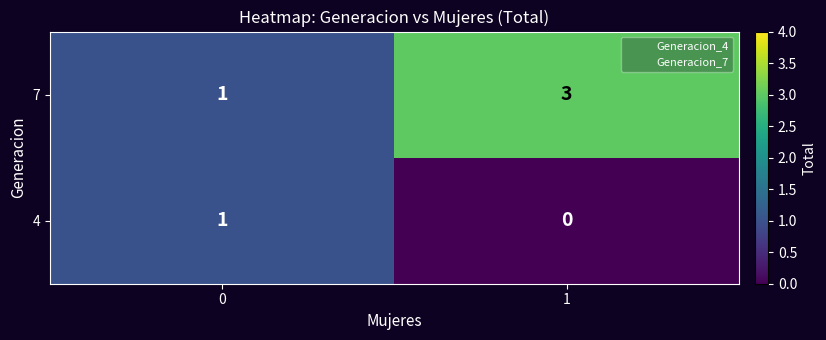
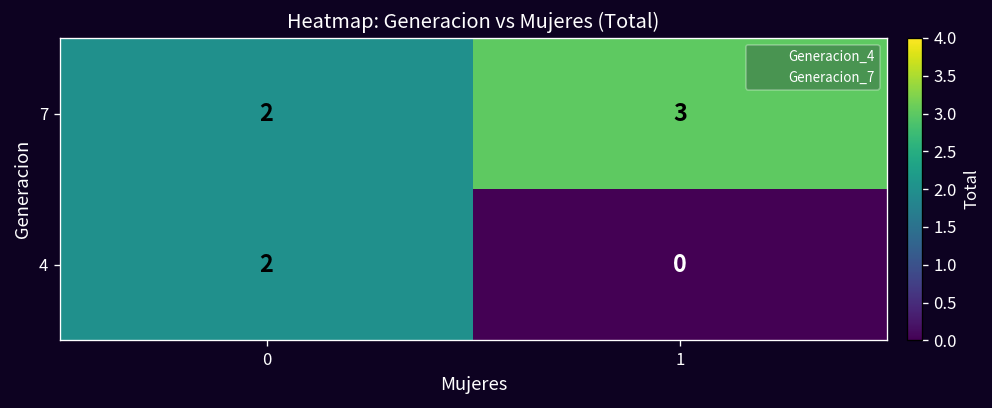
  {
    "7": {
-     "0": 1,
+     "0": 2,
      "1": 3
    },
    "4": {
-     "0": 1,
+     "0": 2,
      "1": 0
    }
  }
